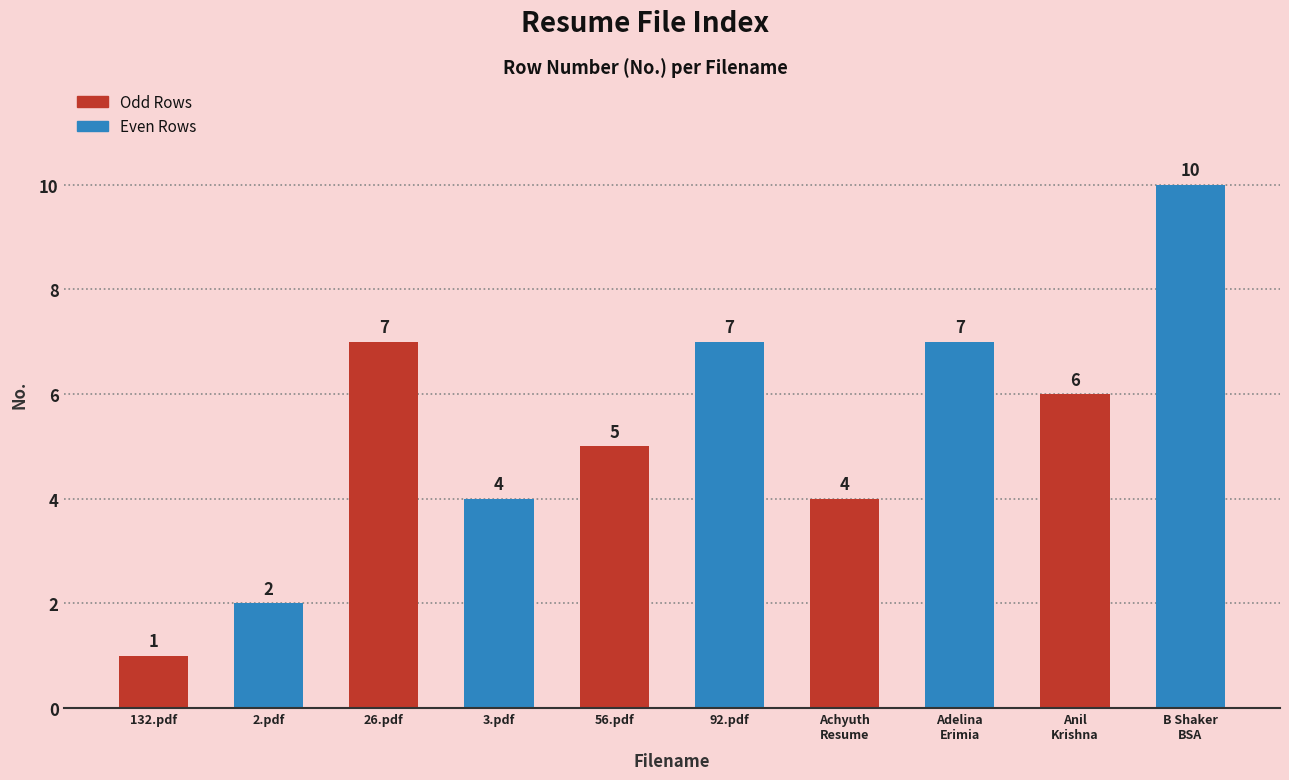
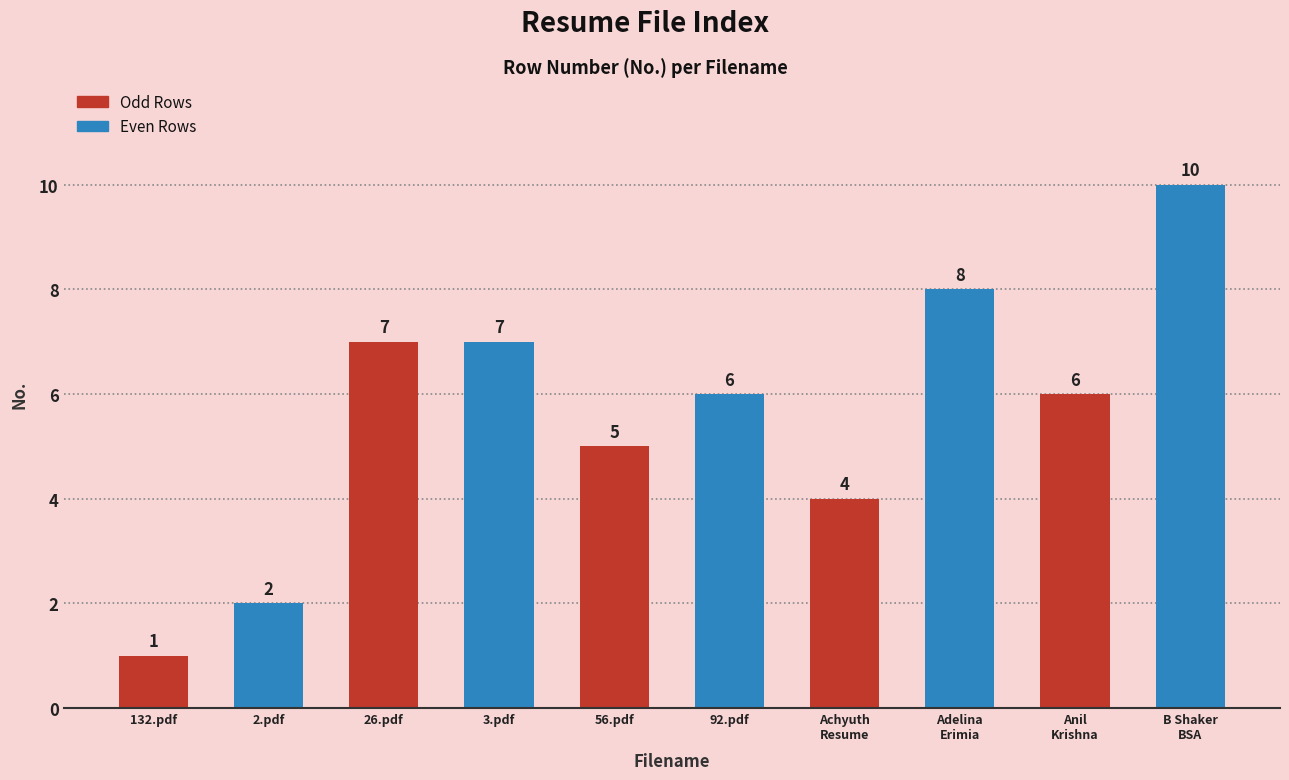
  {
    "132.pdf": 1,
    "2.pdf": 2,
    "26.pdf": 7,
-   "3.pdf": 4,
+   "3.pdf": 7,
    "56.pdf": 5,
-   "92.pdf": 7,
+   "92.pdf": 6,
    "Achyuth Resume": 4,
-   "Adelina Erimia": 7,
+   "Adelina Erimia": 8,
    "Anil Krishna": 6,
    "B Shaker BSA": 10
  }
